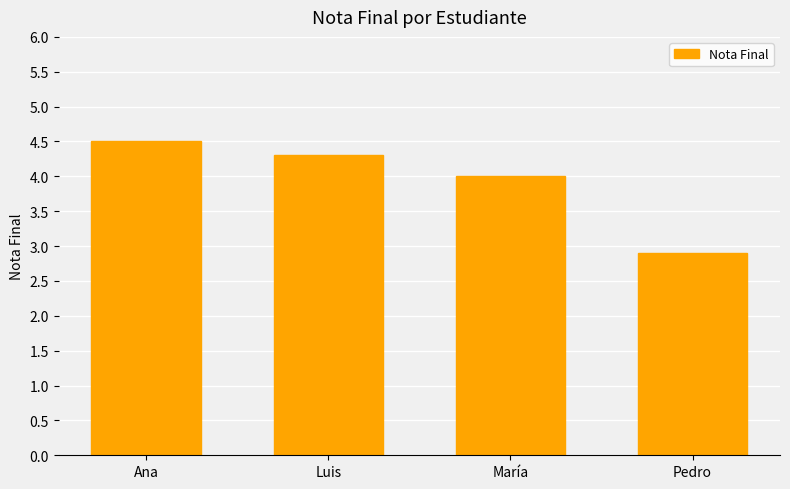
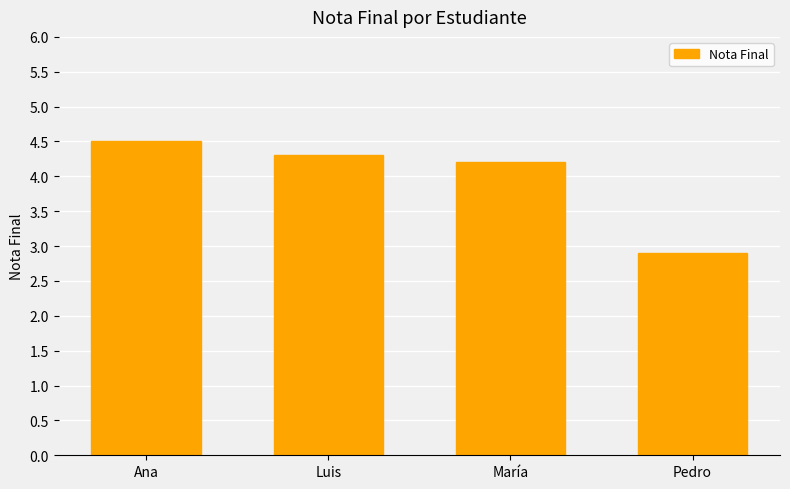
  {
    "Ana": 4.5,
    "Luis": 4.3,
-   "María": 4.0,
+   "María": 4.2,
    "Pedro": 2.9
  }
